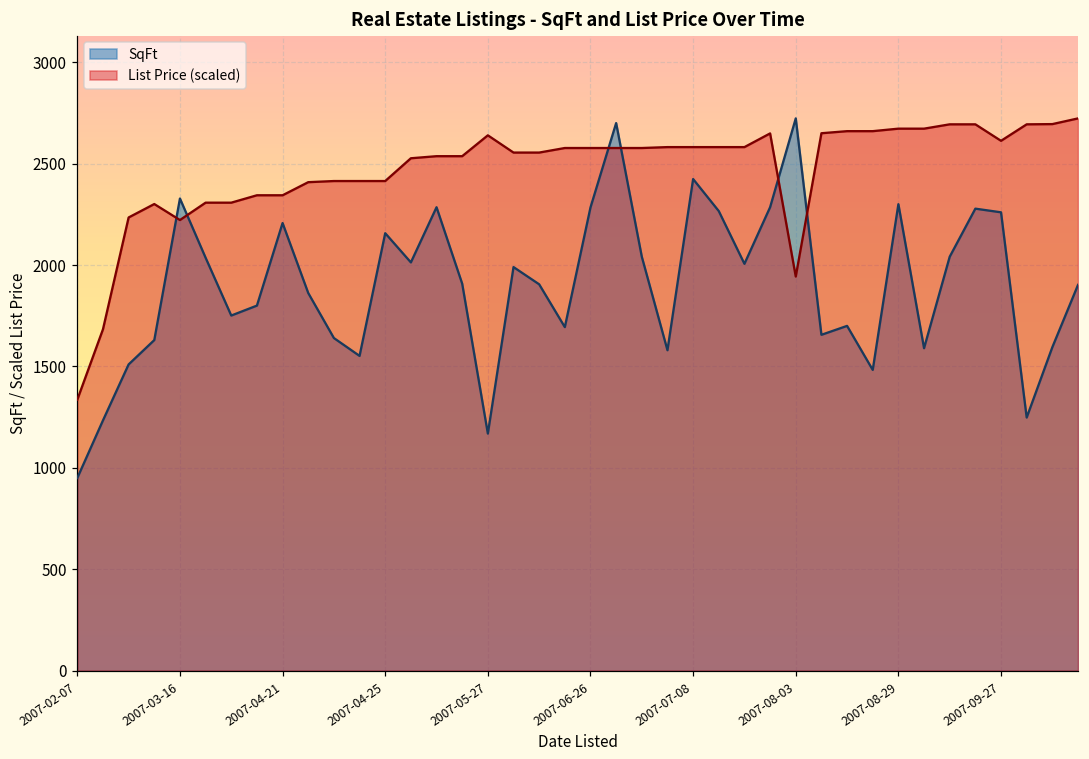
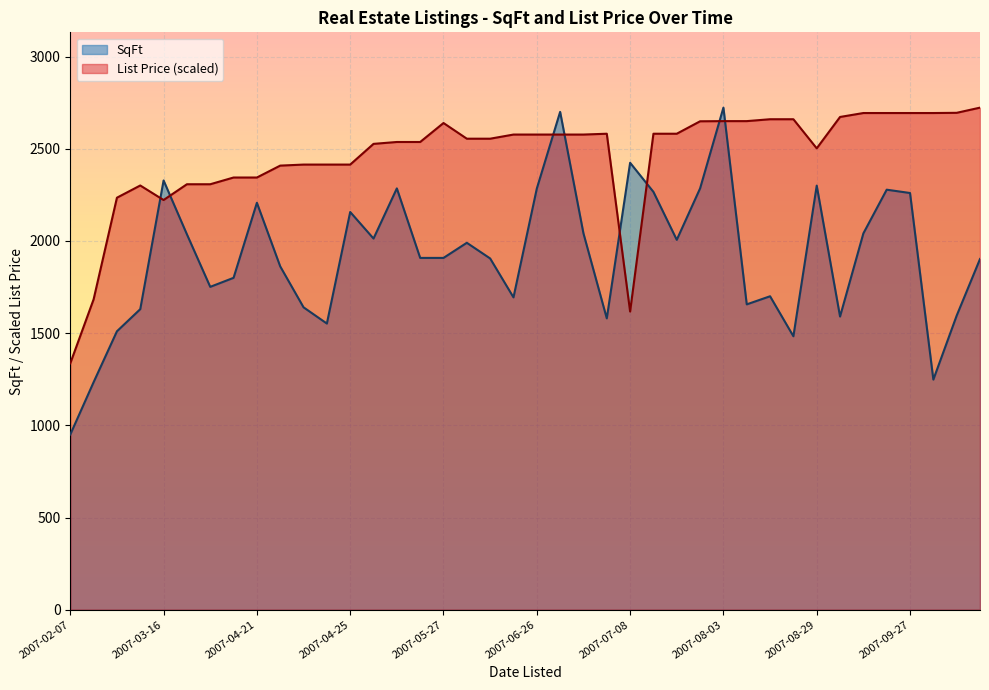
  {
    "SqFt": {
      "2007-02-07": 950,
      "2007-03-16": 2330,
-     "2007-05-27": 1170,
+     "2007-05-27": 1910,
      "2007-07-08": 2420,
      "2007-08-03": 2720,
      "2007-08-29": 2300,
      "2007-09-27": 2260
    },
    "List Price (scaled)": {
      "2007-02-07": 1340,
      "2007-03-16": 2220,
      "2007-05-27": 2640,
-     "2007-07-08": 2580,
-     "2007-08-03": 1940,
-     "2007-08-29": 2670,
-     "2007-09-27": 2610
+     "2007-07-08": 1620,
+     "2007-08-03": 2650,
+     "2007-08-29": 2500,
+     "2007-09-27": 2690
    }
  }
